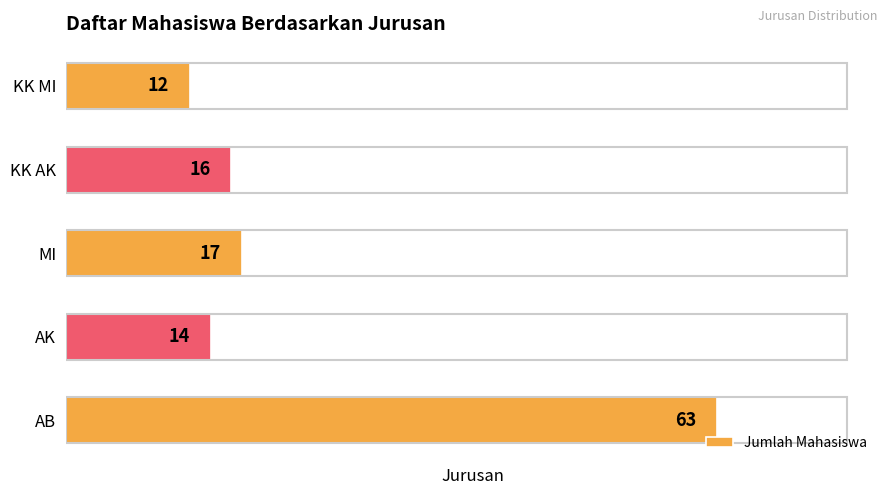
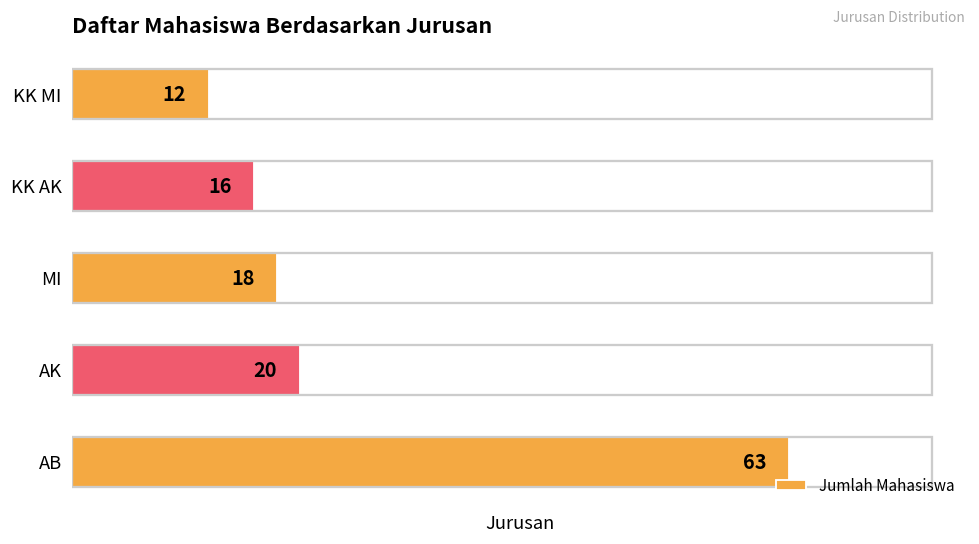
  {
    "KK MI": 12,
    "KK AK": 16,
-   "MI": 17,
-   "AK": 14,
+   "MI": 18,
+   "AK": 20,
    "AB": 63
  }
